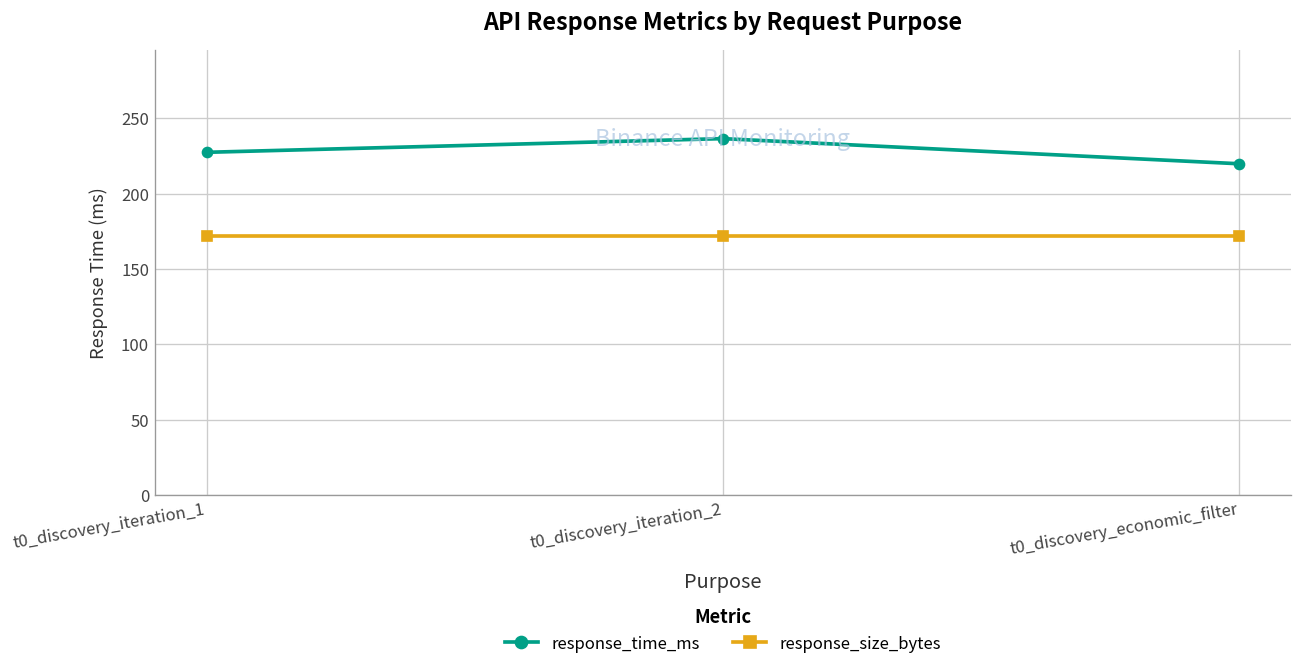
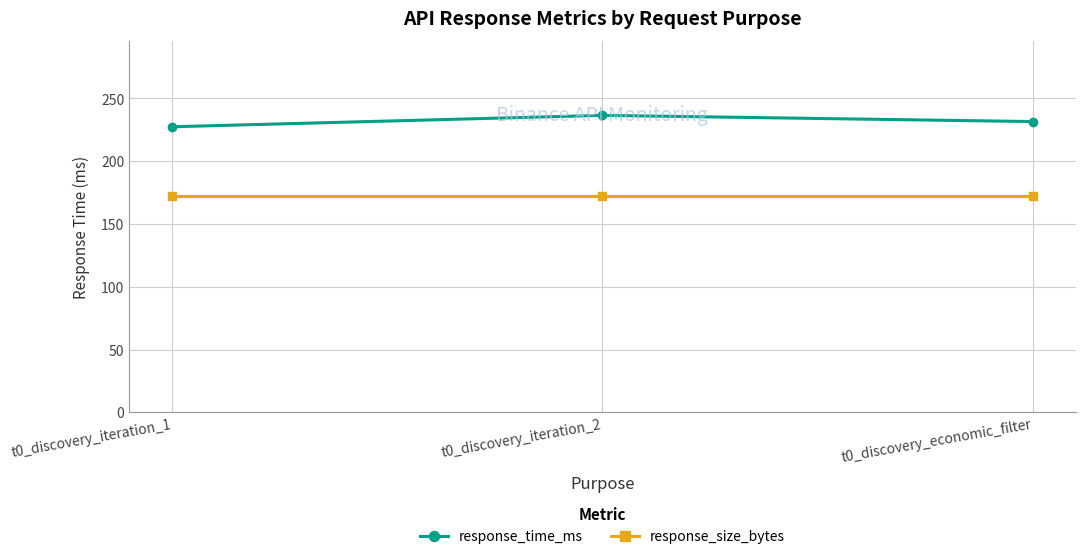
  {
    "response_time_ms": {
      "t0_discovery_iteration_1": 227,
      "t0_discovery_iteration_2": 237,
-     "t0_discovery_economic_filter": 220
+     "t0_discovery_economic_filter": 232
    },
    "response_size_bytes": {
      "t0_discovery_iteration_1": 172,
      "t0_discovery_iteration_2": 172,
      "t0_discovery_economic_filter": 172
    }
  }
